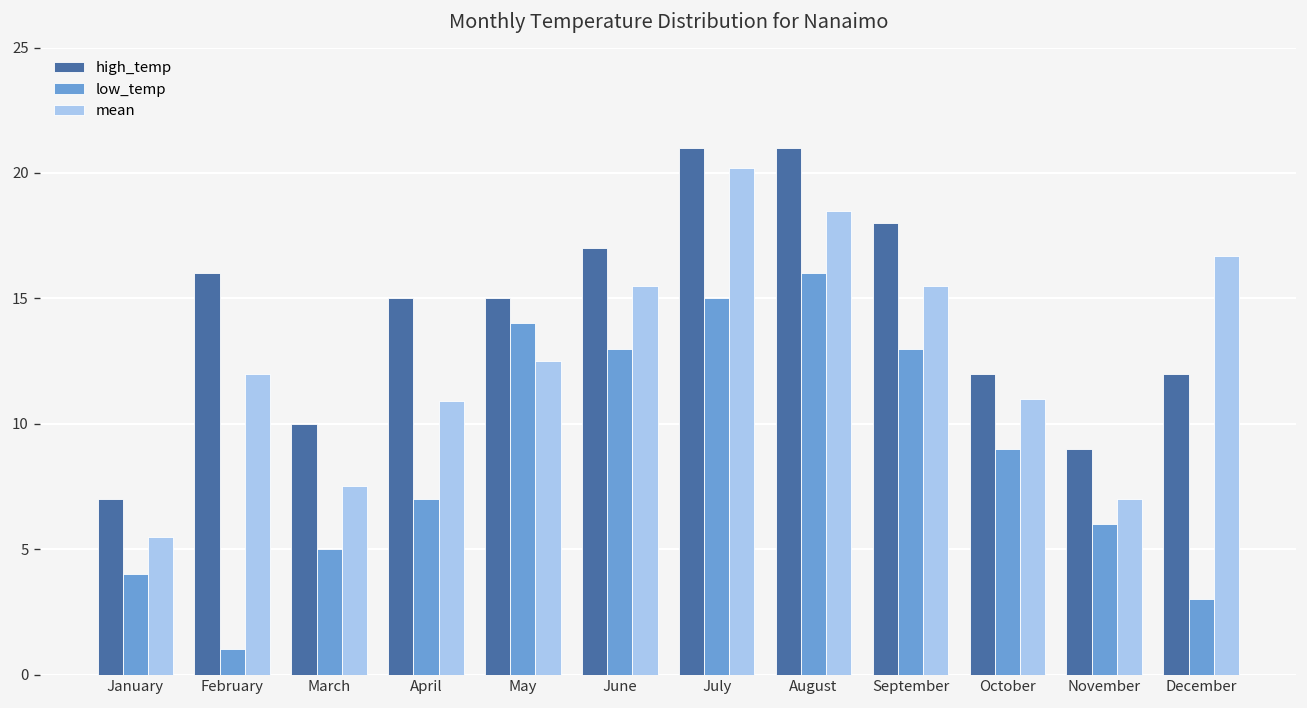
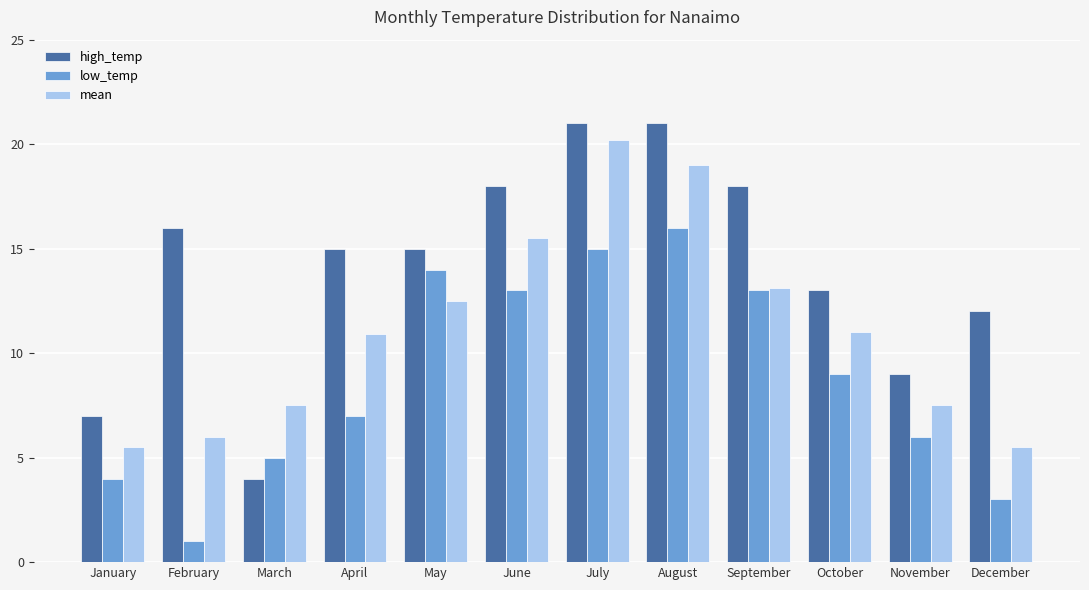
  {
    "high_temp": {
      "January": 7,
      "February": 16,
-     "March": 10,
+     "March": 4,
      "April": 15,
      "May": 15,
-     "June": 17,
+     "June": 18,
      "July": 21,
      "August": 21,
      "September": 18,
-     "October": 12,
+     "October": 13,
      "November": 9,
      "December": 12
    },
    "low_temp": {
      "January": 4.0,
      "February": 1.0,
      "March": 5.0,
      "April": 7.0,
      "May": 14.0,
      "June": 13.0,
      "July": 15.0,
      "August": 16.0,
      "September": 13.0,
      "October": 9.0,
      "November": 6.0,
      "December": 3.0
    },
    "mean": {
      "January": 5.5,
-     "February": 12,
+     "February": 6,
      "March": 7.5,
      "April": 10.9,
      "May": 12.5,
      "June": 15.5,
      "July": 20.2,
-     "August": 18.5,
-     "September": 15.5,
+     "August": 19.0,
+     "September": 13.1,
      "October": 11.0,
-     "November": 7.0,
-     "December": 16.7
+     "November": 7.5,
+     "December": 5.5
    }
  }
